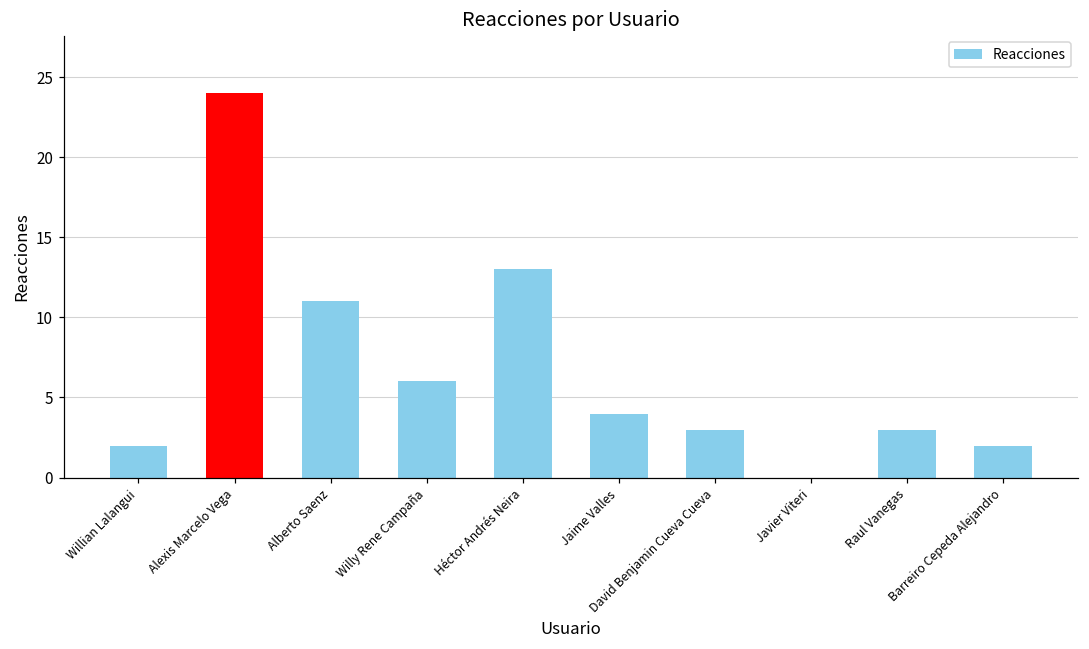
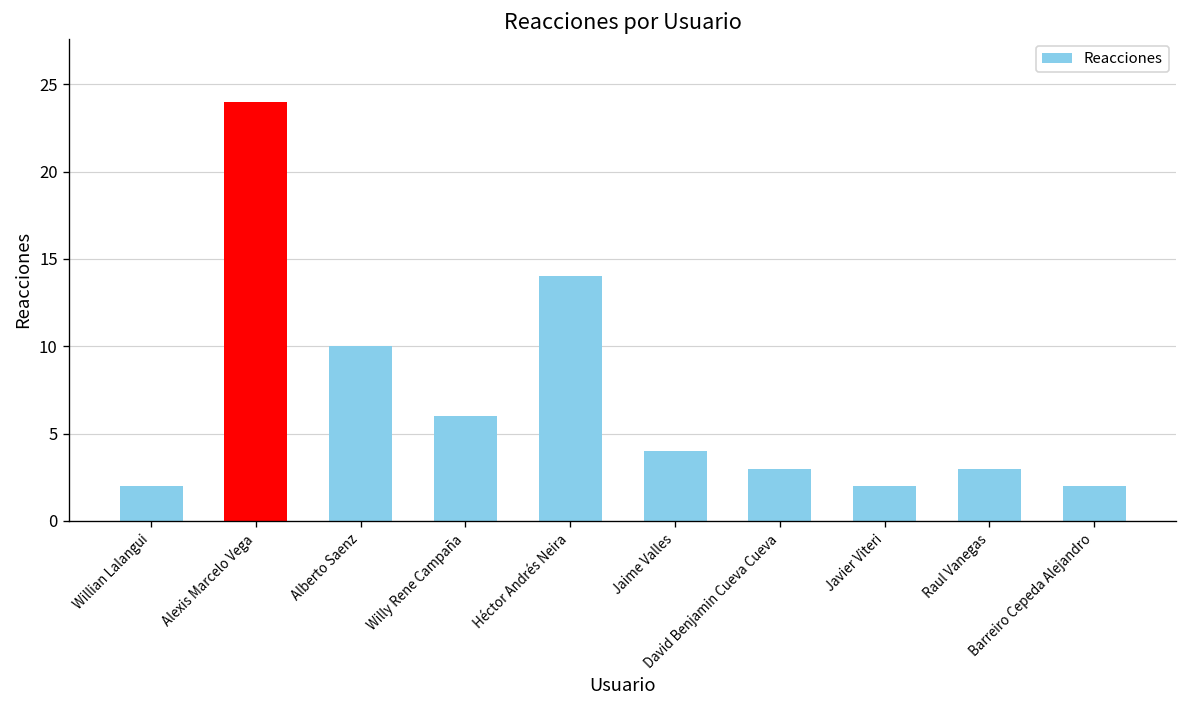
  {
    "Willian Lalangui": 2,
    "Alexis Marcelo Vega": 24,
-   "Alberto Saenz": 11,
+   "Alberto Saenz": 10,
    "Willy Rene Campaña": 6,
-   "Héctor Andrés Neira": 13,
+   "Héctor Andrés Neira": 14,
    "Jaime Valles": 4,
    "David Benjamin Cueva Cueva": 3,
-   "Javier Viteri": 0,
+   "Javier Viteri": 2,
    "Raul Vanegas": 3,
    "Barreiro Cepeda Alejandro": 2
  }
